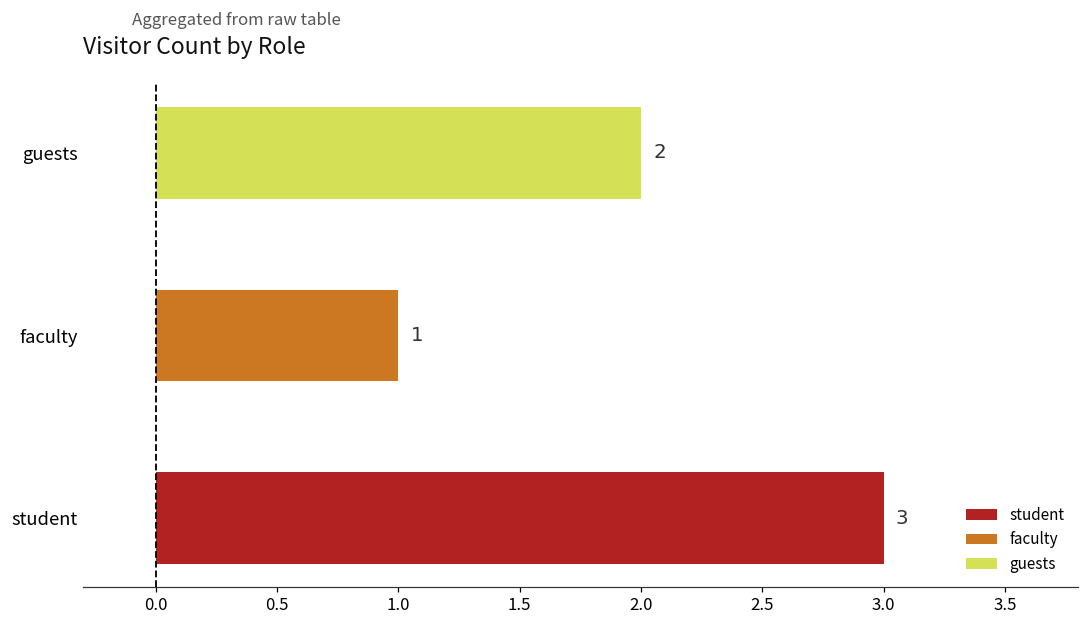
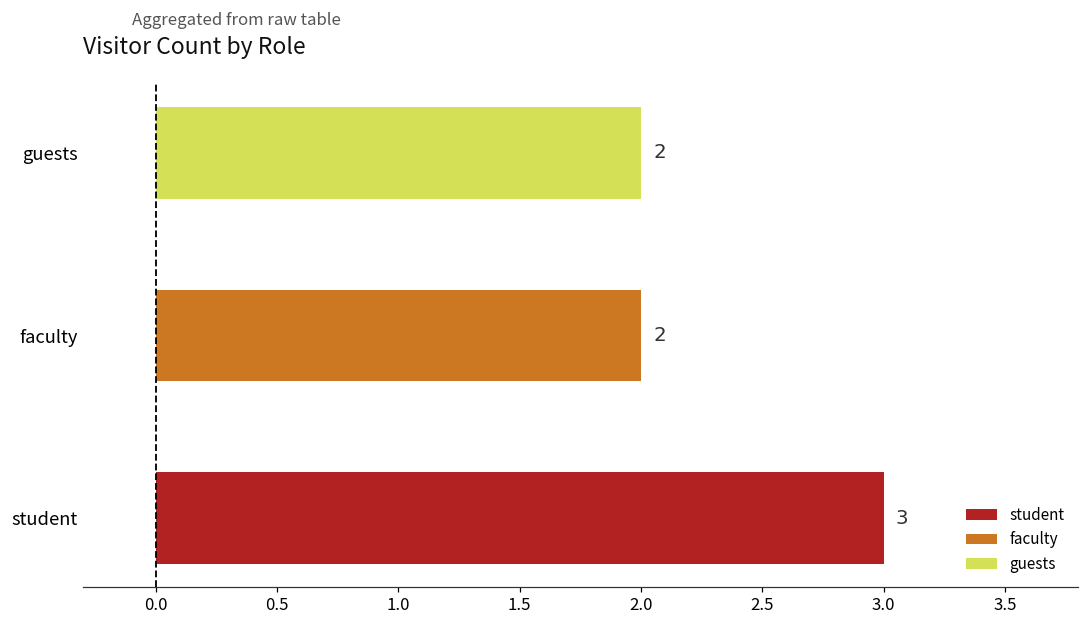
  {
    "guests": 2,
-   "faculty": 1,
+   "faculty": 2,
    "student": 3
  }
